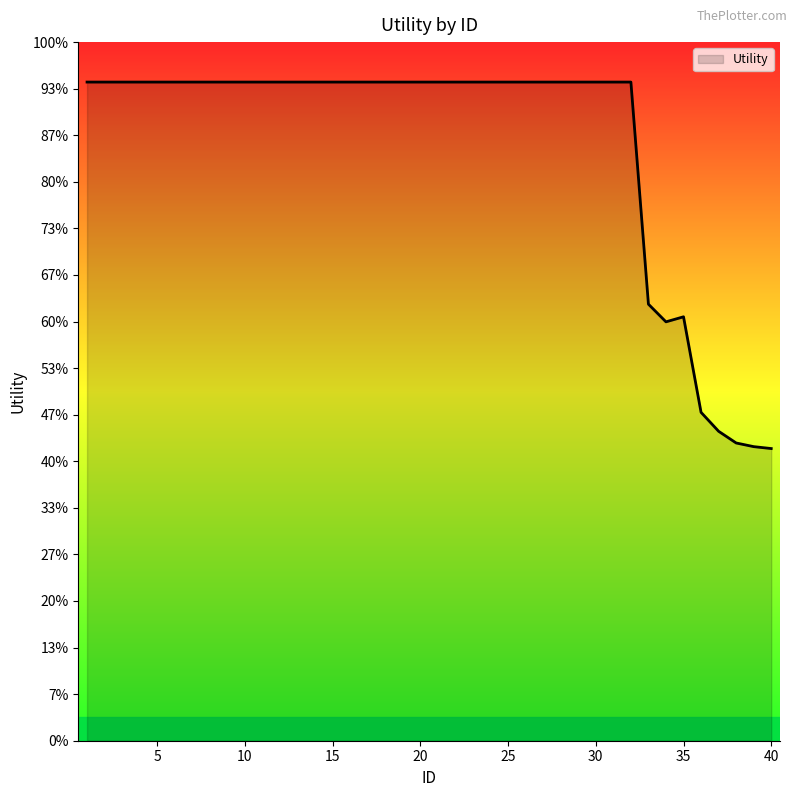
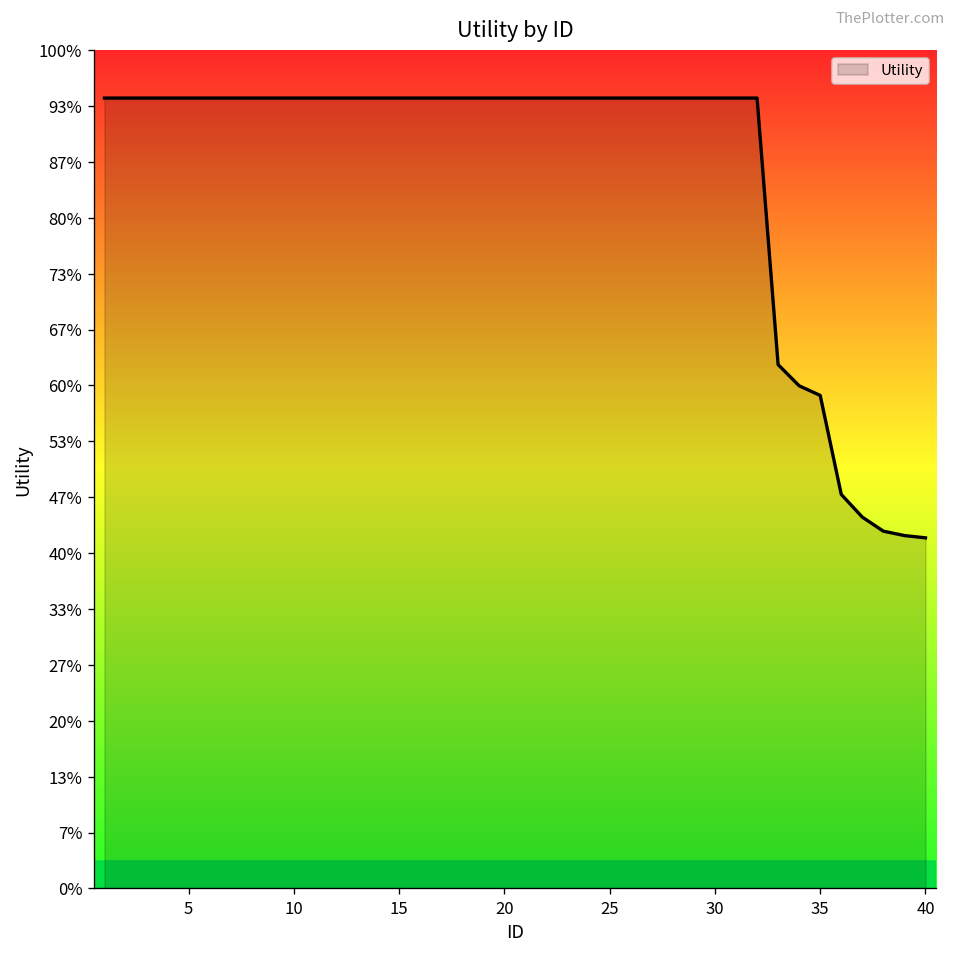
  {
    "5": "94%",
    "10": "94%",
    "15": "94%",
    "20": "94%",
    "25": "94%",
    "30": "94%",
-   "35": "61%",
+   "35": "59%",
    "40": "42%"
  }
